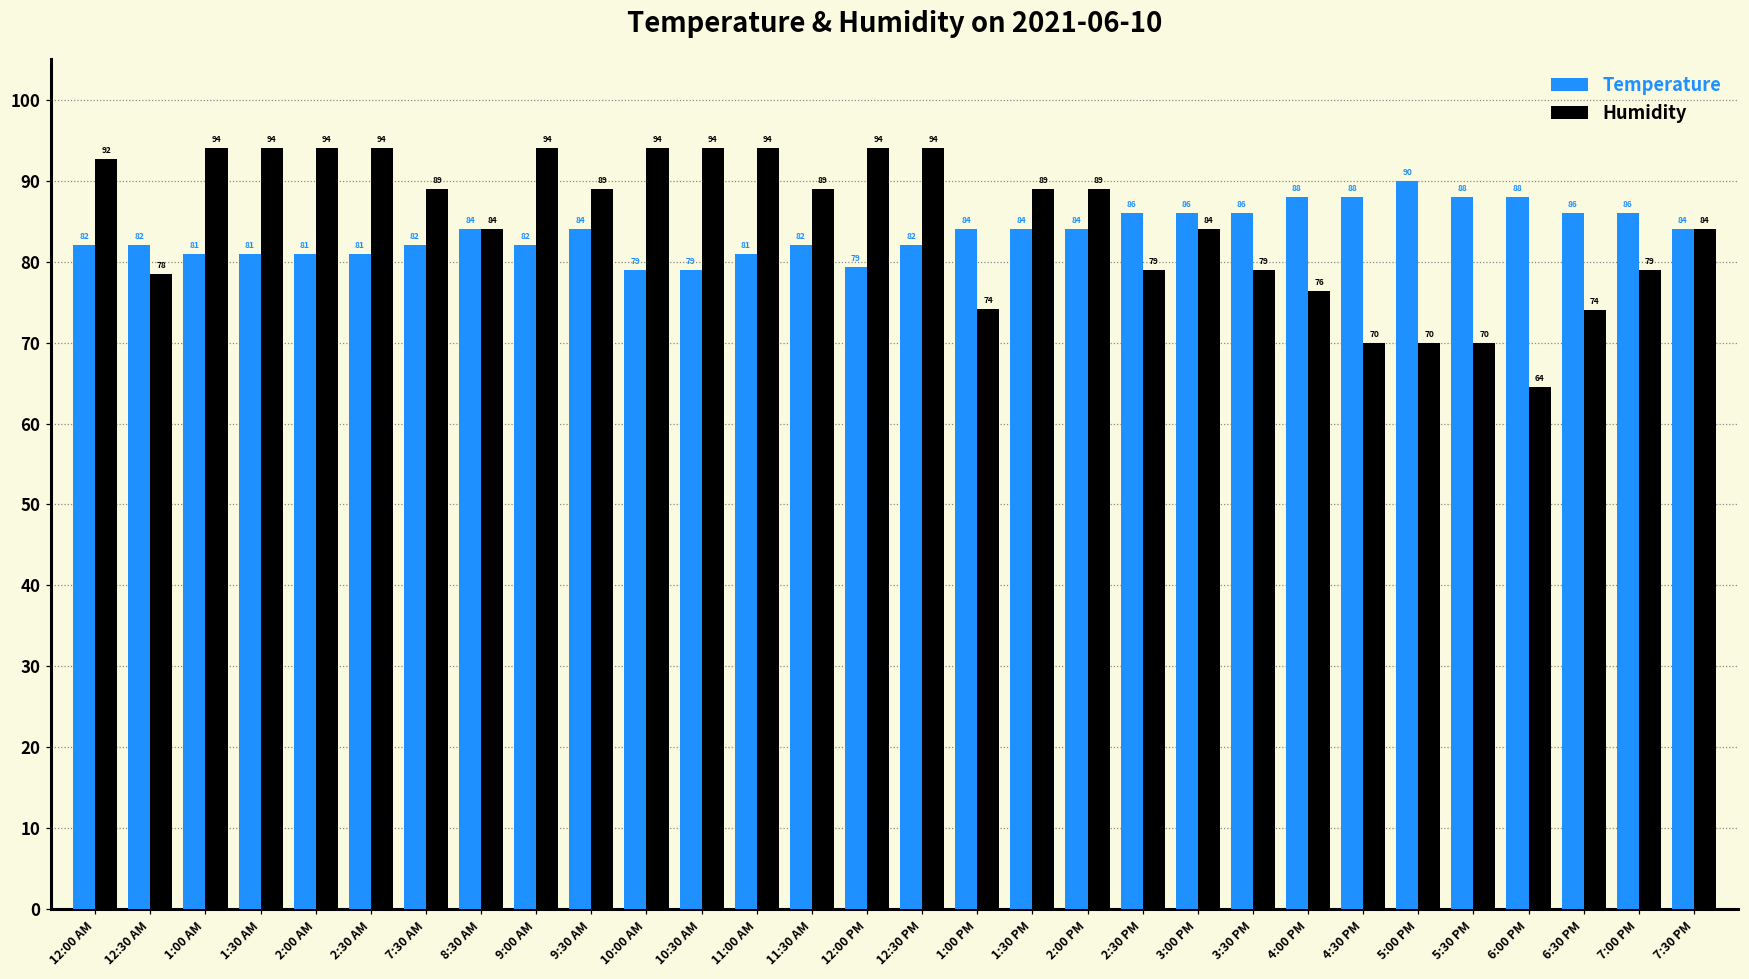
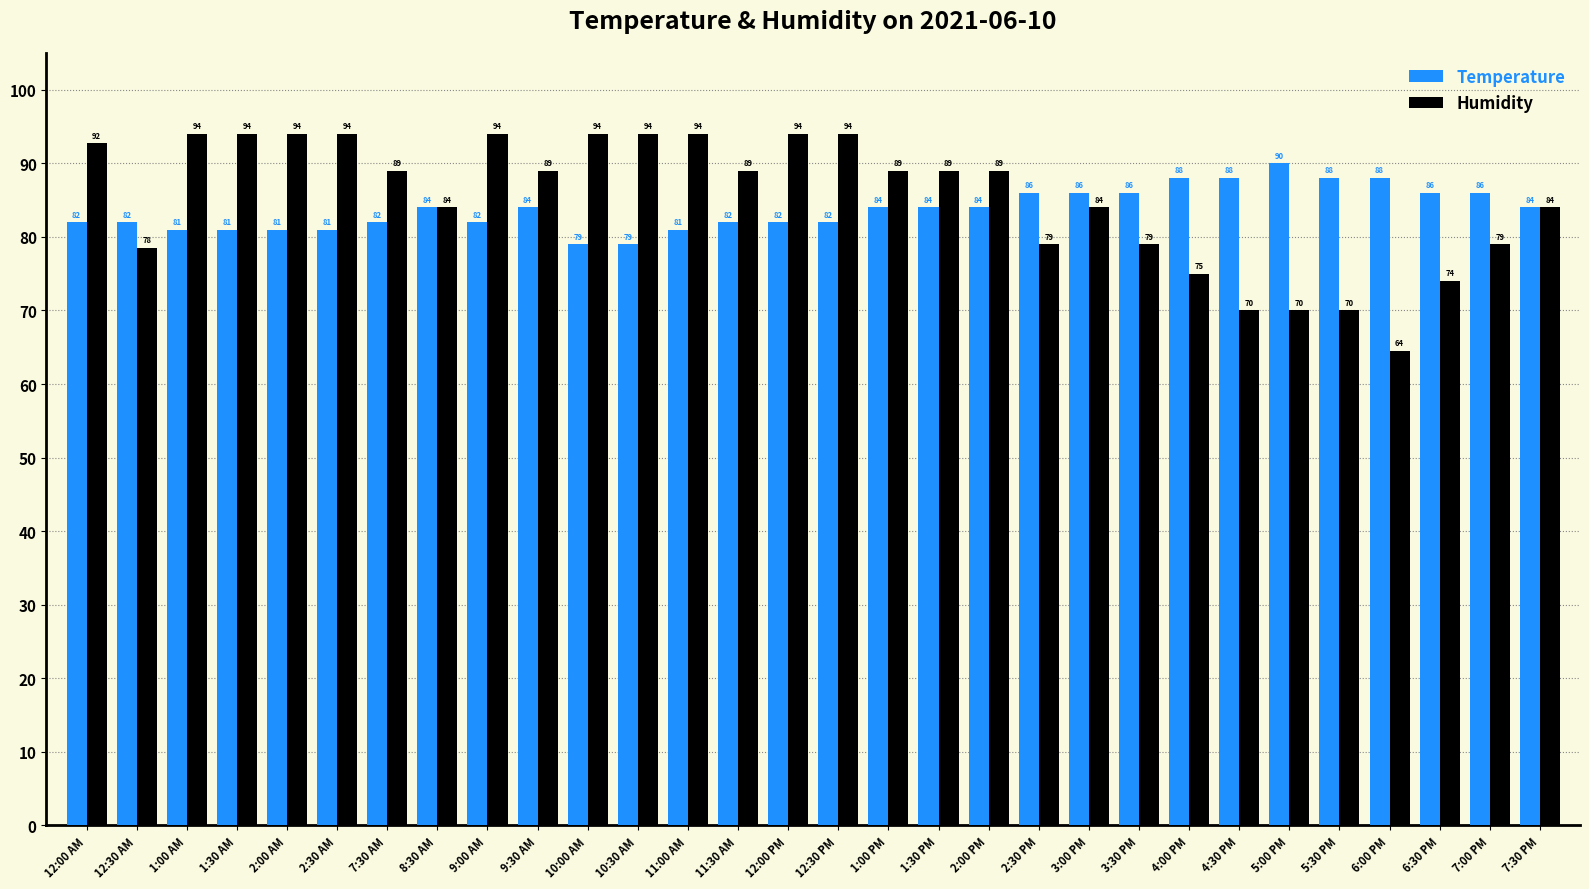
  {
    "Temperature": {
      "12:00 AM": 82,
      "12:30 AM": 82,
      "1:00 AM": 81,
      "1:30 AM": 81,
      "2:00 AM": 81,
      "2:30 AM": 81,
      "7:30 AM": 82,
      "8:30 AM": 84,
      "9:00 AM": 82,
      "9:30 AM": 84,
      "10:00 AM": 79,
      "10:30 AM": 79,
      "11:00 AM": 81,
      "11:30 AM": 82,
-     "12:00 PM": 79,
+     "12:00 PM": 82,
      "12:30 PM": 82,
      "1:00 PM": 84,
      "1:30 PM": 84,
      "2:00 PM": 84,
      "2:30 PM": 86,
      "3:00 PM": 86,
      "3:30 PM": 86,
      "4:00 PM": 88,
      "4:30 PM": 88,
      "5:00 PM": 90,
      "5:30 PM": 88,
      "6:00 PM": 88,
      "6:30 PM": 86,
      "7:00 PM": 86,
      "7:30 PM": 84
    },
    "Humidity": {
      "12:30 AM": 78,
      "1:00 AM": 94,
      "1:30 AM": 94,
      "2:00 AM": 94,
      "2:30 AM": 94,
      "7:30 AM": 89,
      "8:30 AM": 84,
      "9:00 AM": 94,
      "9:30 AM": 89,
      "10:00 AM": 94,
      "10:30 AM": 94,
      "11:00 AM": 94,
      "11:30 AM": 89,
      "12:00 PM": 94,
      "12:30 PM": 94,
-     "1:00 PM": 74,
+     "1:00 PM": 89,
      "1:30 PM": 89,
      "2:00 PM": 89,
      "2:30 PM": 79,
      "3:00 PM": 84,
      "3:30 PM": 79,
-     "4:00 PM": 76,
+     "4:00 PM": 75,
      "4:30 PM": 70,
      "5:00 PM": 70,
      "5:30 PM": 70,
      "6:00 PM": 64,
      "6:30 PM": 74,
      "7:00 PM": 79,
      "7:30 PM": 84
    }
  }
